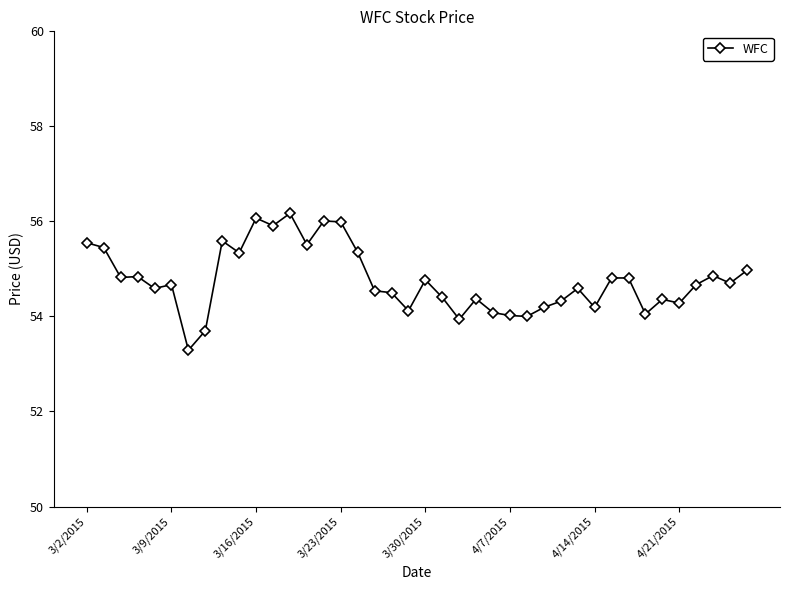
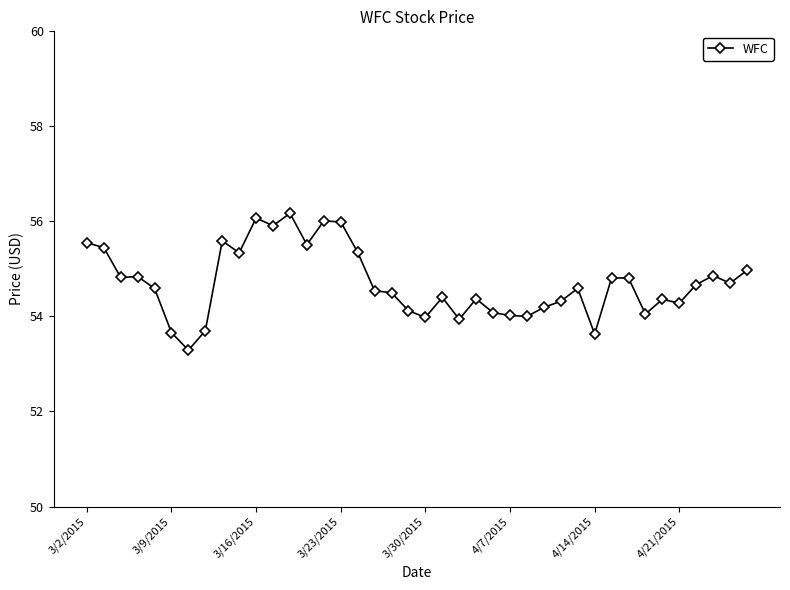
  {
    "3/2/2015": 55.6,
-   "3/9/2015": 54.7,
+   "3/9/2015": 53.7,
    "3/16/2015": 56.1,
    "3/23/2015": 56.0,
-   "3/30/2015": 54.8,
+   "3/30/2015": 54.0,
    "4/7/2015": 54.0,
-   "4/14/2015": 54.2,
+   "4/14/2015": 53.6,
    "4/21/2015": 54.3
  }
